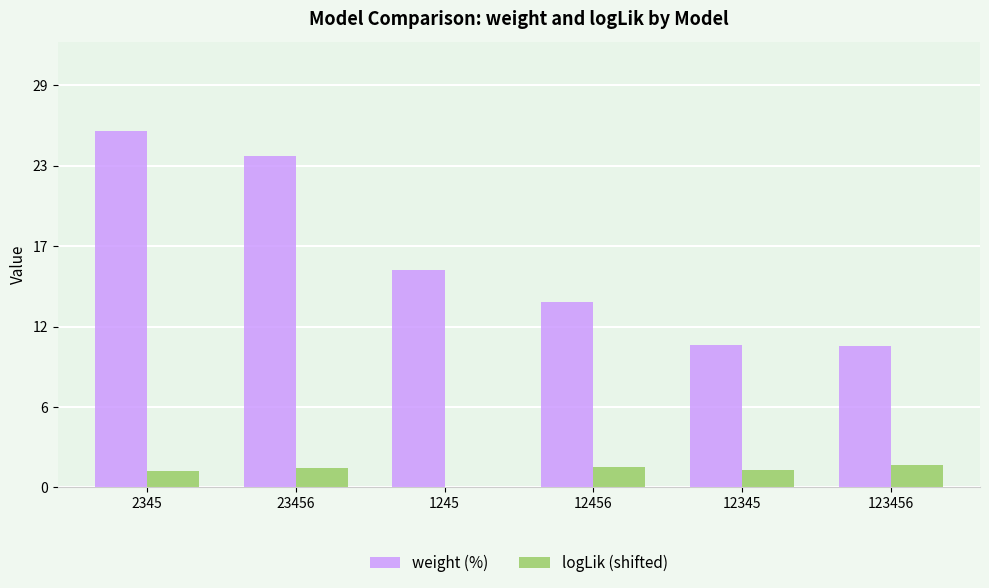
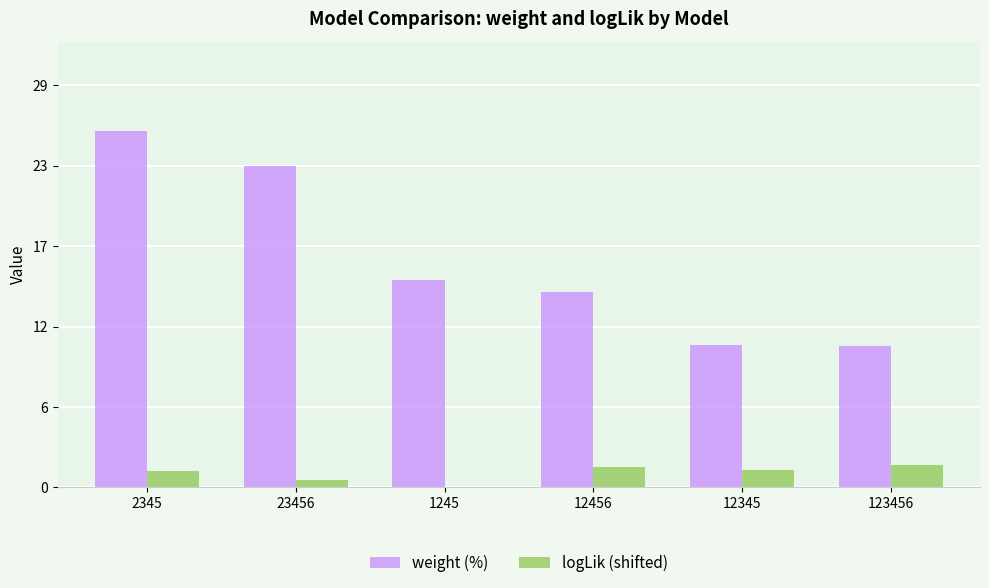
  {
    "weight (%)": {
      "2345": 25.7,
-     "23456": 23.9,
-     "1245": 15.7,
-     "12456": 13.4,
+     "23456": 23.2,
+     "1245": 14.9,
+     "12456": 14.1,
      "12345": 10.3,
      "123456": 10.2
    },
    "logLik (shifted)": {
      "2345": 1.2,
-     "23456": 1.4,
+     "23456": 0.6,
      "1245": 0.0,
      "12456": 1.5,
      "12345": 1.3,
      "123456": 1.6
    }
  }
